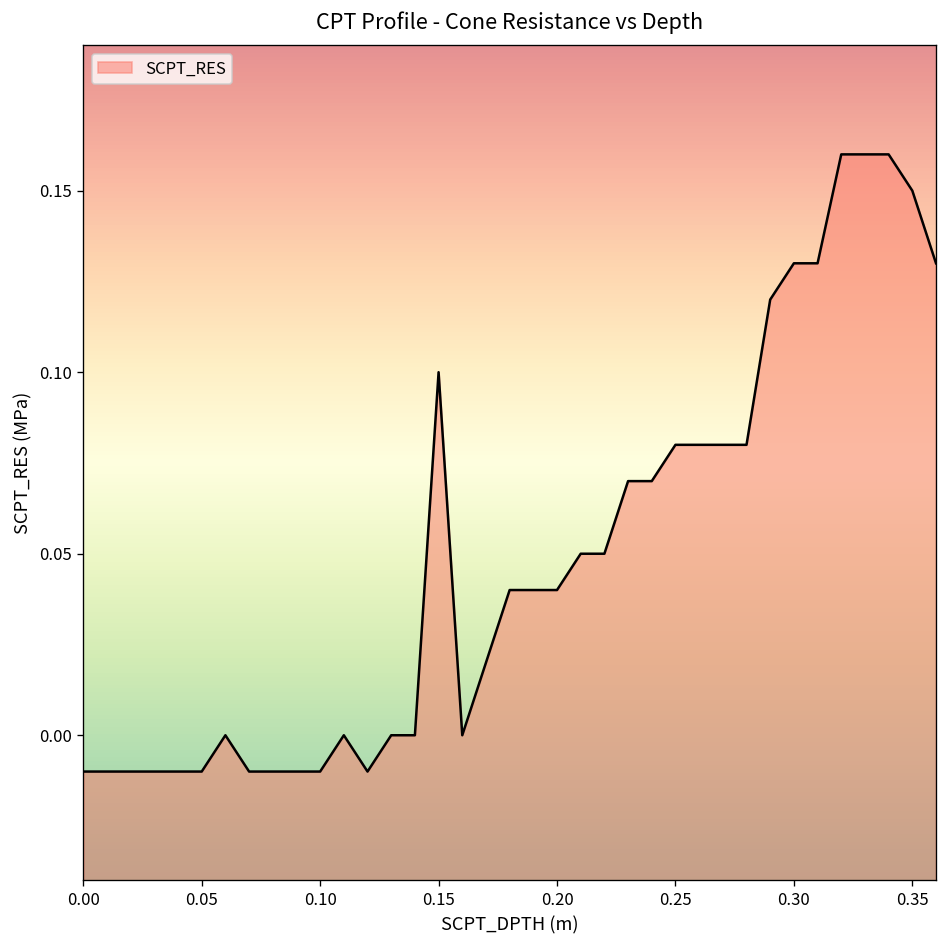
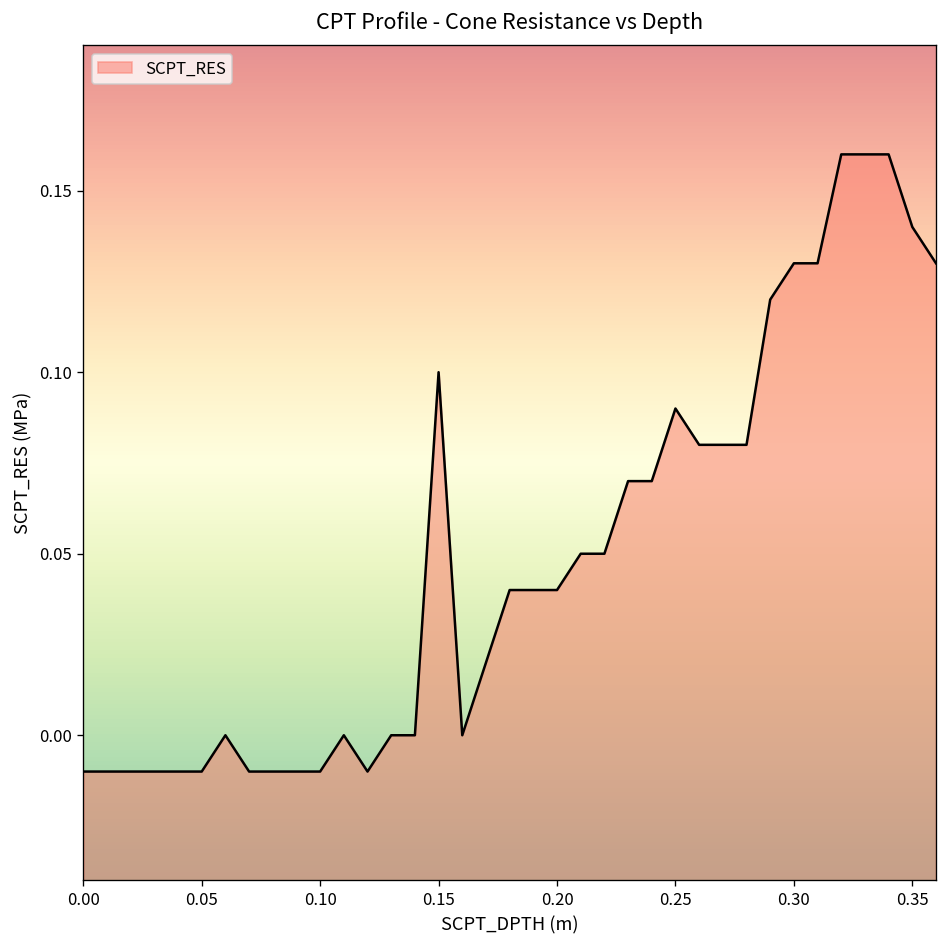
  {
    "0.00": -0.01,
    "0.05": -0.01,
    "0.10": -0.01,
    "0.15": 0.10,
    "0.20": 0.04,
-   "0.25": 0.08,
+   "0.25": 0.09,
    "0.30": 0.13,
-   "0.35": 0.15
+   "0.35": 0.14
  }
